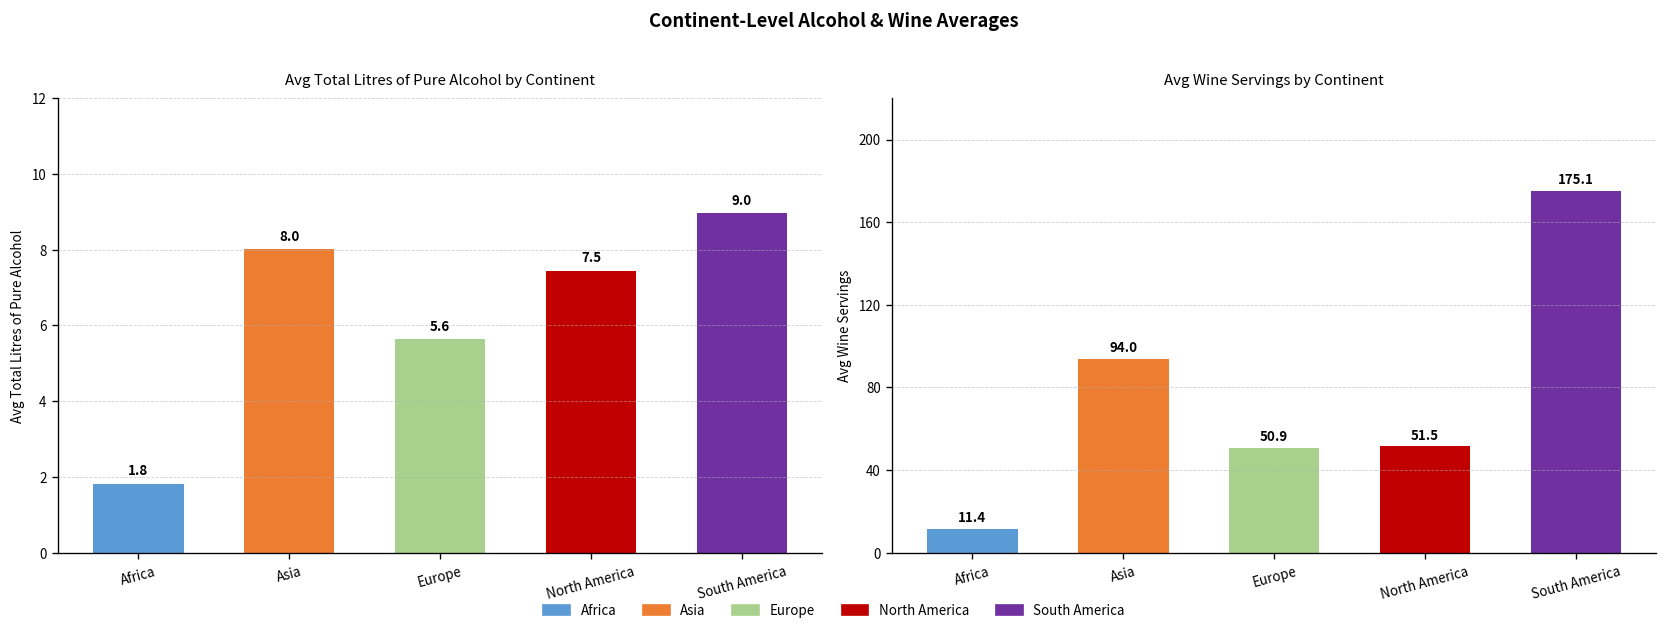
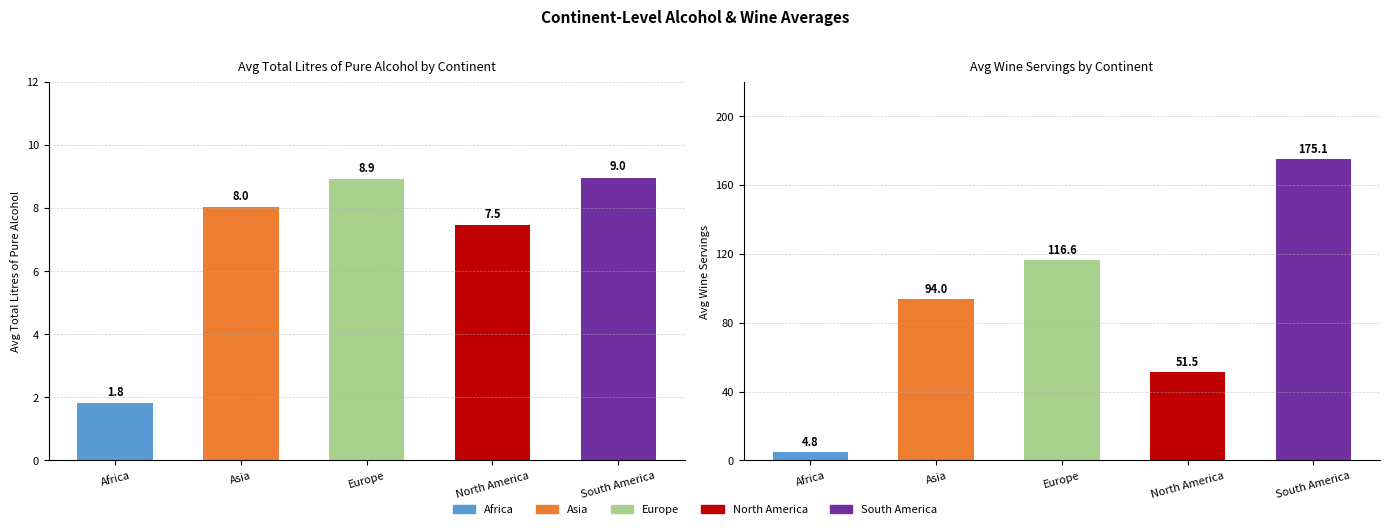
  {
    "Avg Total Litres of Pure Alcohol by Continent": {
      "Africa": 1.8,
      "Asia": 8.0,
-     "Europe": 5.6,
+     "Europe": 8.9,
      "North America": 7.5,
      "South America": 9.0
    },
    "Avg Wine Servings by Continent": {
-     "Africa": 11.4,
+     "Africa": 4.8,
      "Asia": 94.0,
-     "Europe": 50.9,
+     "Europe": 116.6,
      "North America": 51.5,
      "South America": 175.1
    }
  }
